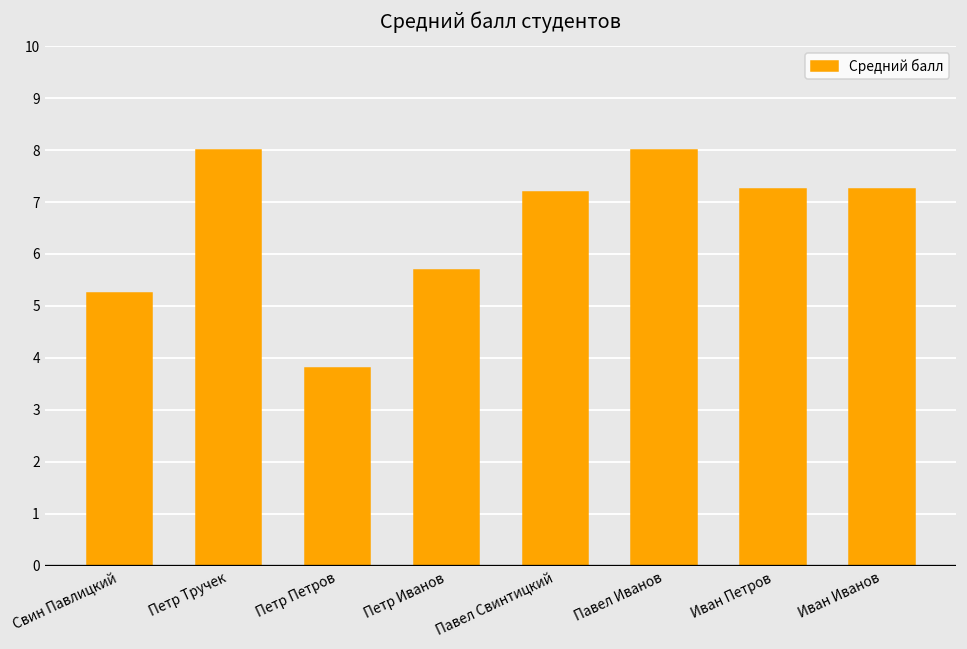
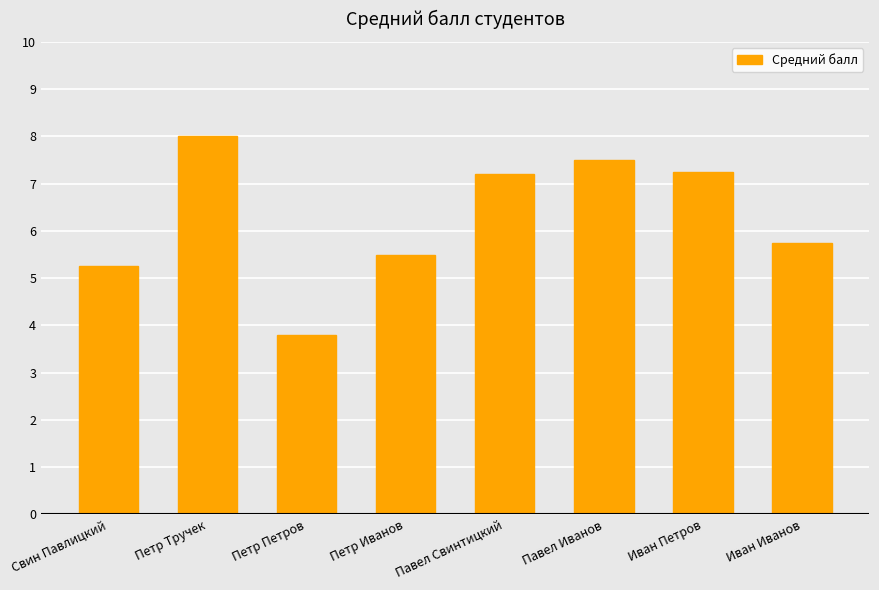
  {
    "Свин Павлицкий": 5.3,
    "Петр Тручек": 8.0,
    "Петр Петров": 3.8,
-   "Петр Иванов": 5.7,
+   "Петр Иванов": 5.5,
    "Павел Свинтицкий": 7.2,
-   "Павел Иванов": 8.0,
+   "Павел Иванов": 7.5,
    "Иван Петров": 7.3,
-   "Иван Иванов": 7.3
+   "Иван Иванов": 5.8
  }
